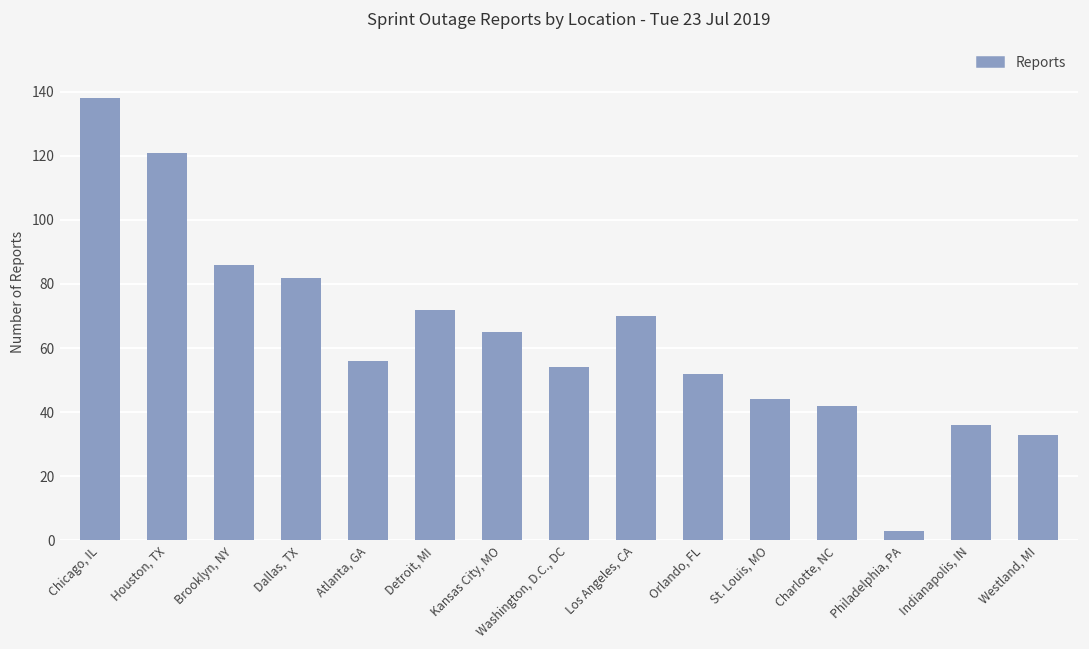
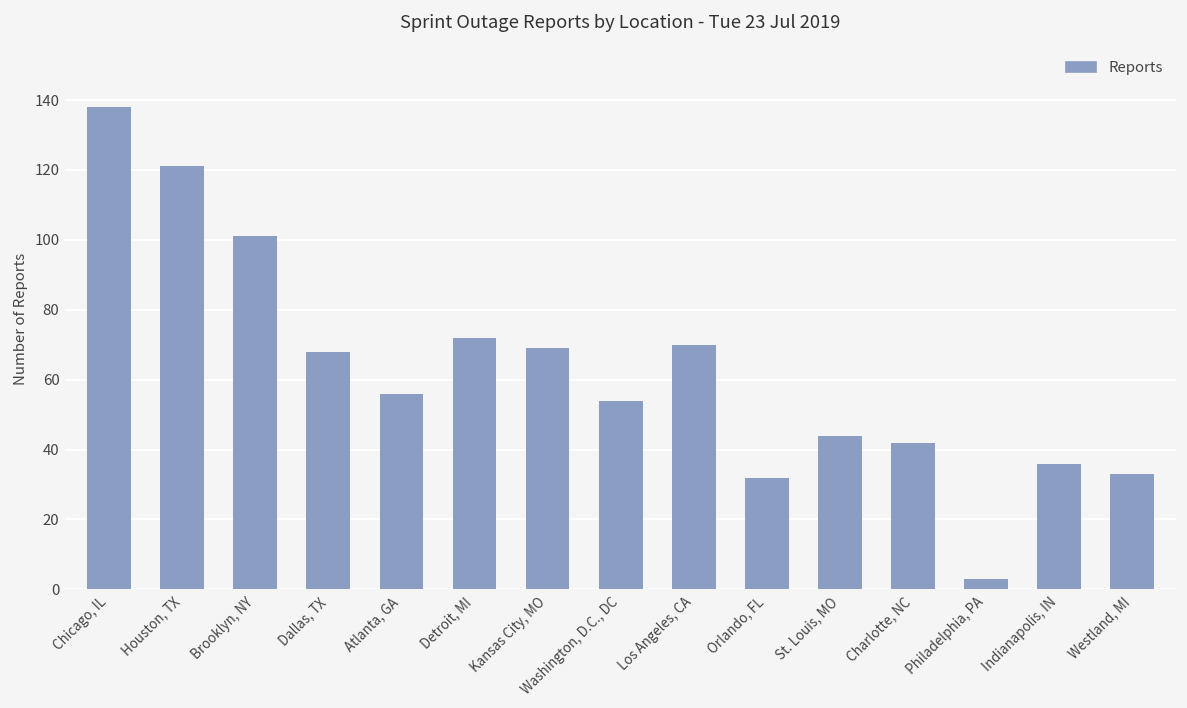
  {
    "Chicago, IL": 138,
    "Houston, TX": 121,
-   "Brooklyn, NY": 86,
-   "Dallas, TX": 82,
+   "Brooklyn, NY": 101,
+   "Dallas, TX": 68,
    "Atlanta, GA": 56,
    "Detroit, MI": 72,
-   "Kansas City, MO": 65,
+   "Kansas City, MO": 69,
    "Washington, D.C., DC": 54,
    "Los Angeles, CA": 70,
-   "Orlando, FL": 52,
+   "Orlando, FL": 32,
    "St. Louis, MO": 44,
    "Charlotte, NC": 42,
    "Philadelphia, PA": 3,
    "Indianapolis, IN": 36,
    "Westland, MI": 33
  }
